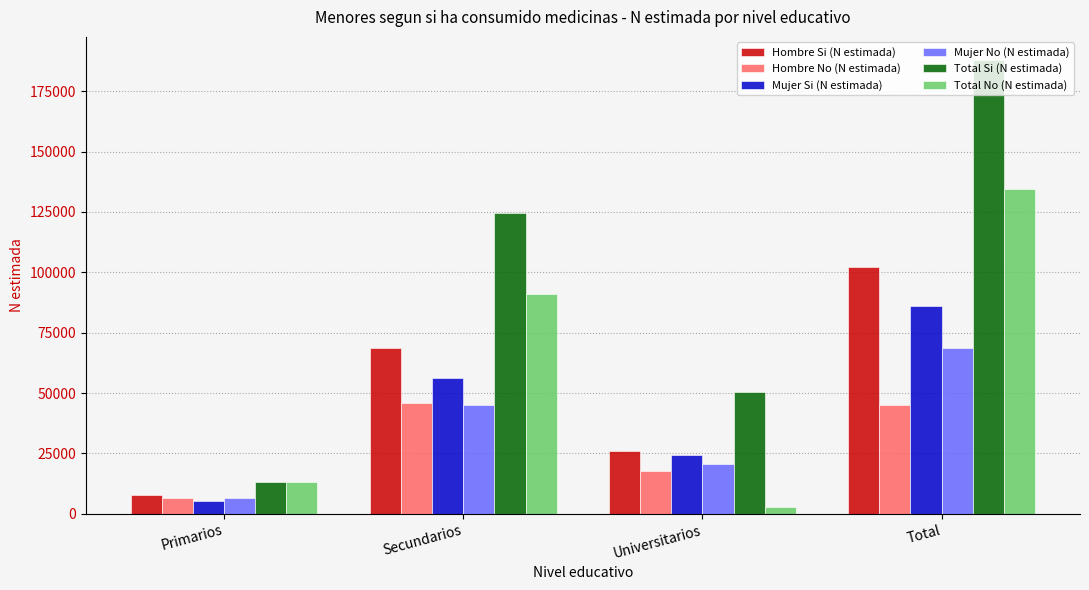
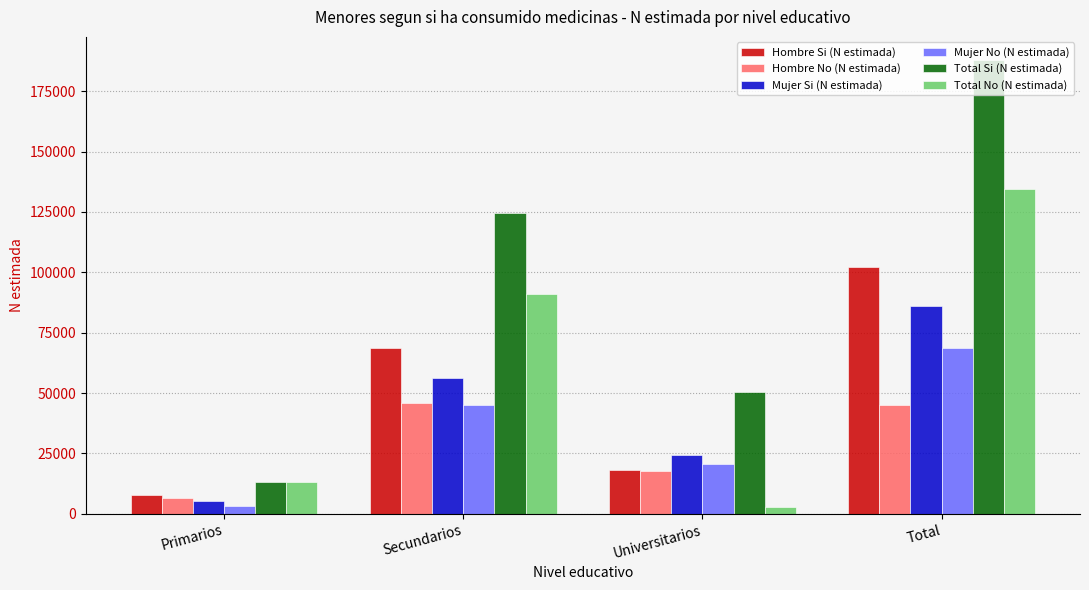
  {
    "Hombre Si (N estimada)": {
      "Primarios": 8000,
      "Secundarios": 68000,
-     "Universitarios": 26000,
+     "Universitarios": 18000,
      "Total": 102000
    },
    "Hombre No (N estimada)": {
      "Primarios": 7000,
      "Secundarios": 46000,
      "Universitarios": 18000,
      "Total": 45000
    },
    "Mujer Si (N estimada)": {
      "Primarios": 5000,
      "Secundarios": 56000,
      "Universitarios": 25000,
      "Total": 86000
    },
    "Mujer No (N estimada)": {
-     "Primarios": 7000,
+     "Primarios": 3000,
      "Secundarios": 45000,
      "Universitarios": 21000,
      "Total": 68000
    },
    "Total Si (N estimada)": {
      "Primarios": 13000,
      "Secundarios": 125000,
      "Universitarios": 50000
    },
    "Total No (N estimada)": {
      "Primarios": 13000,
      "Secundarios": 91000,
      "Universitarios": 3000,
      "Total": 135000
    }
  }
